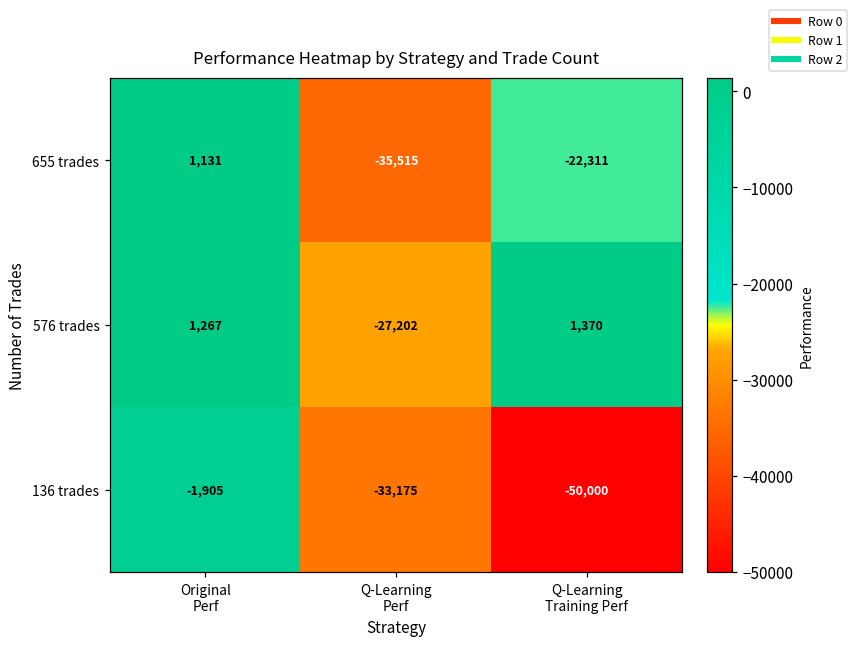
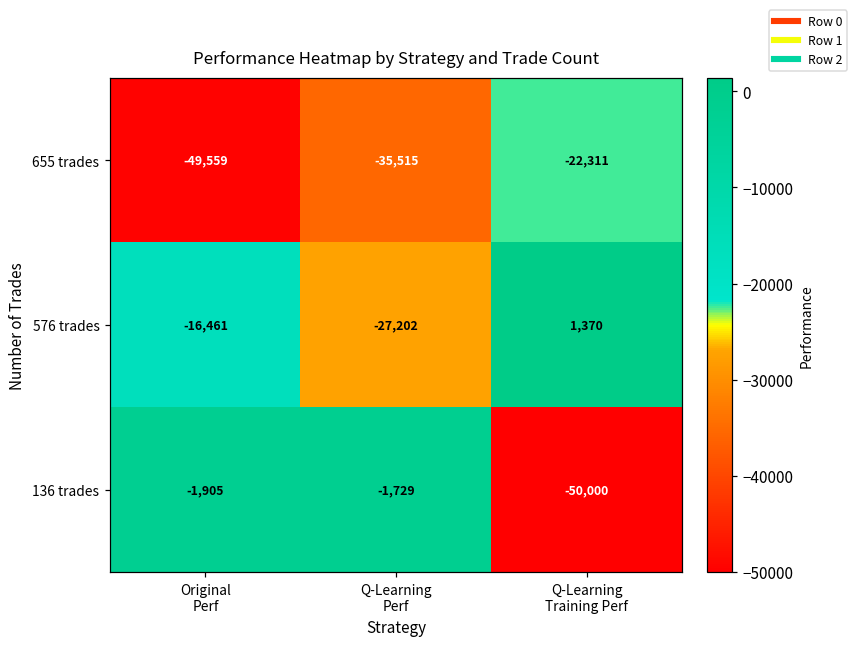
  {
    "655 trades": {
-     "Original Perf": "1,131",
+     "Original Perf": "-49,559",
      "Q-Learning Perf": "-35,515",
      "Q-Learning Training Perf": "-22,311"
    },
    "576 trades": {
-     "Original Perf": "1,267",
+     "Original Perf": "-16,461",
      "Q-Learning Perf": "-27,202",
      "Q-Learning Training Perf": "1,370"
    },
    "136 trades": {
      "Original Perf": "-1,905",
-     "Q-Learning Perf": "-33,175",
+     "Q-Learning Perf": "-1,729",
      "Q-Learning Training Perf": "-50,000"
    }
  }
